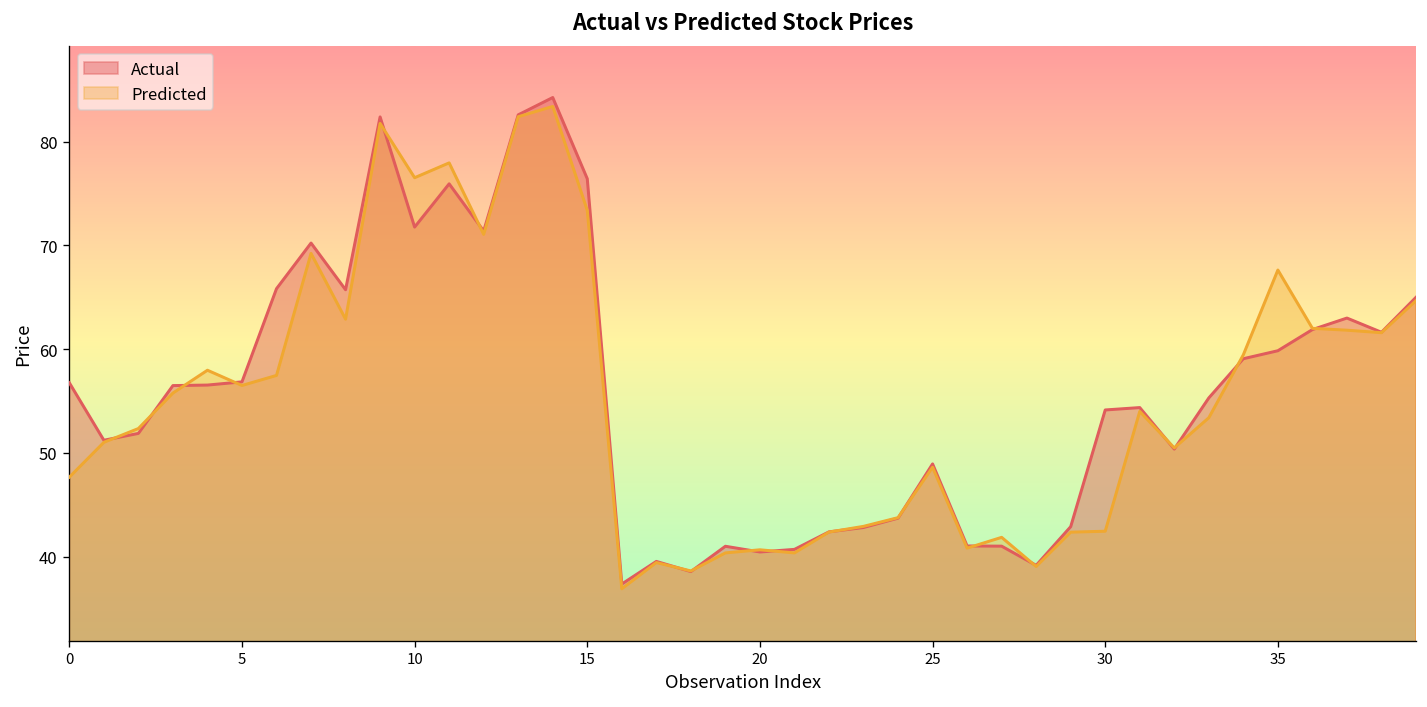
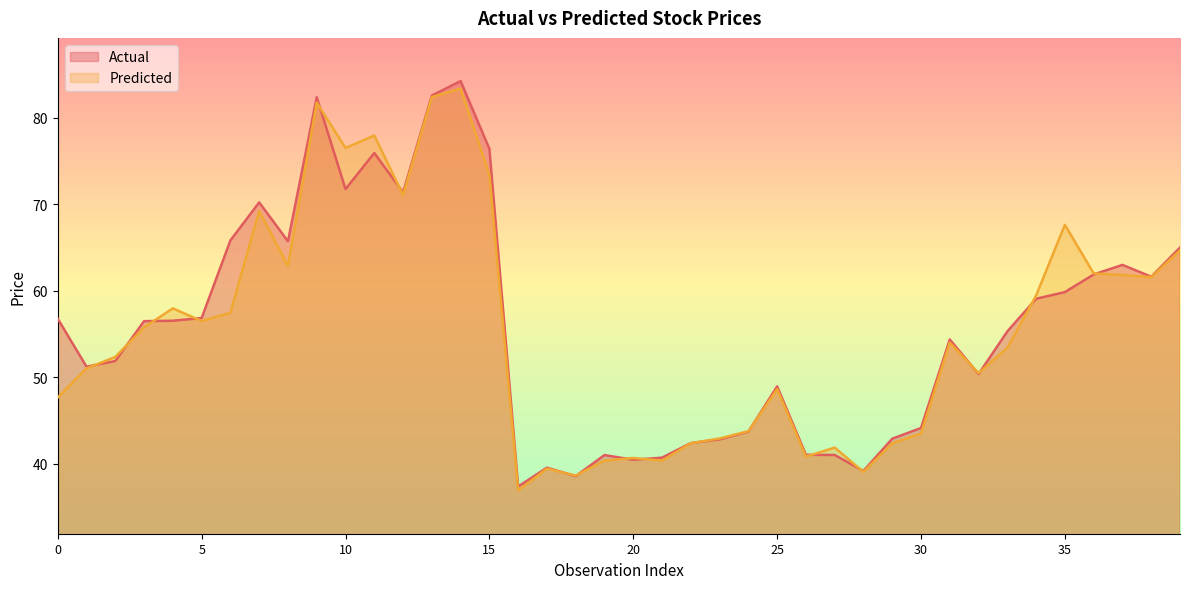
  {
    "Actual": {
      "0": 57,
      "5": 57,
      "10": 72,
      "15": 76,
      "25": 49,
-     "30": 54,
+     "30": 44,
      "35": 60
    },
    "Predicted": {
      "0": 48,
      "5": 57,
      "10": 77,
      "15": 73,
      "25": 49,
-     "30": 42,
+     "30": 43,
      "35": 68
    }
  }
